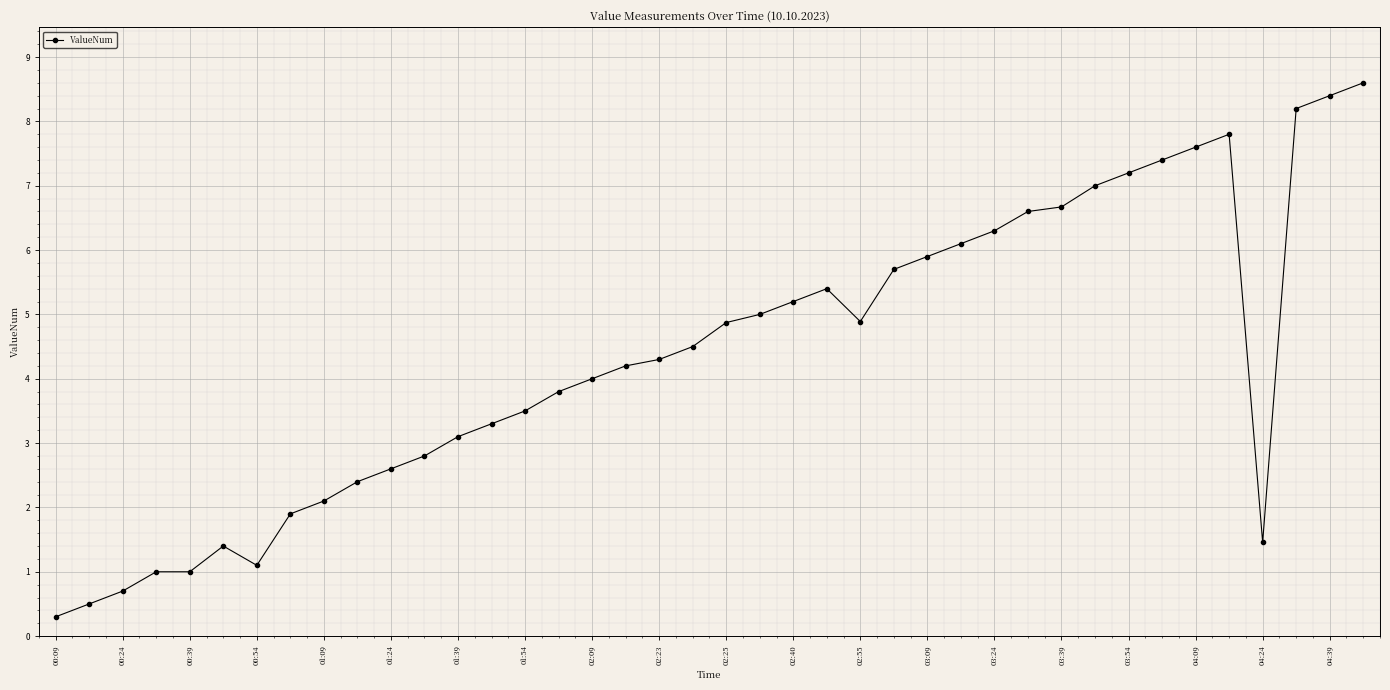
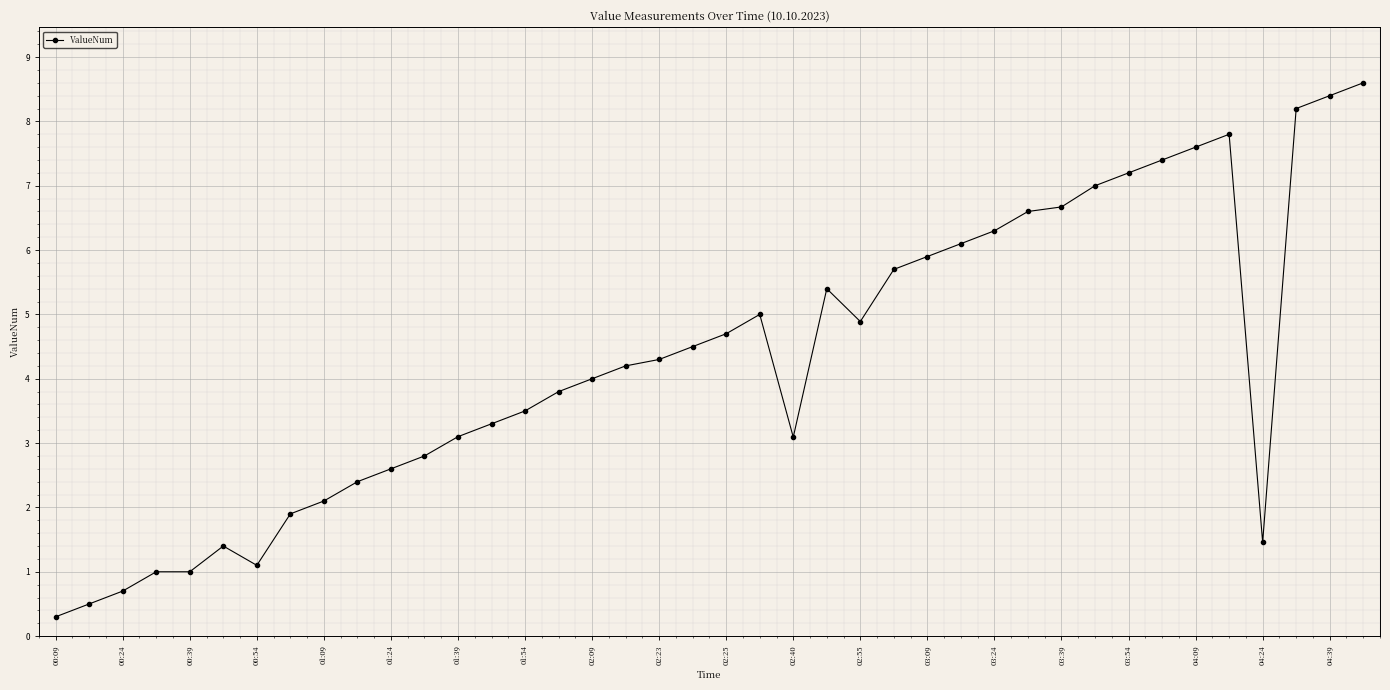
  {
    "00:09": 0.3,
    "00:24": 0.7,
    "00:39": 1.0,
    "00:54": 1.1,
    "01:09": 2.1,
    "01:24": 2.6,
    "01:39": 3.1,
    "01:54": 3.5,
    "02:09": 4.0,
    "02:23": 4.3,
-   "02:25": 4.9,
-   "02:40": 5.2,
+   "02:25": 4.7,
+   "02:40": 3.1,
    "02:55": 4.9,
    "03:09": 5.9,
    "03:24": 6.3,
    "03:39": 6.7,
    "03:54": 7.2,
    "04:09": 7.6,
    "04:24": 1.5,
    "04:39": 8.4
  }
